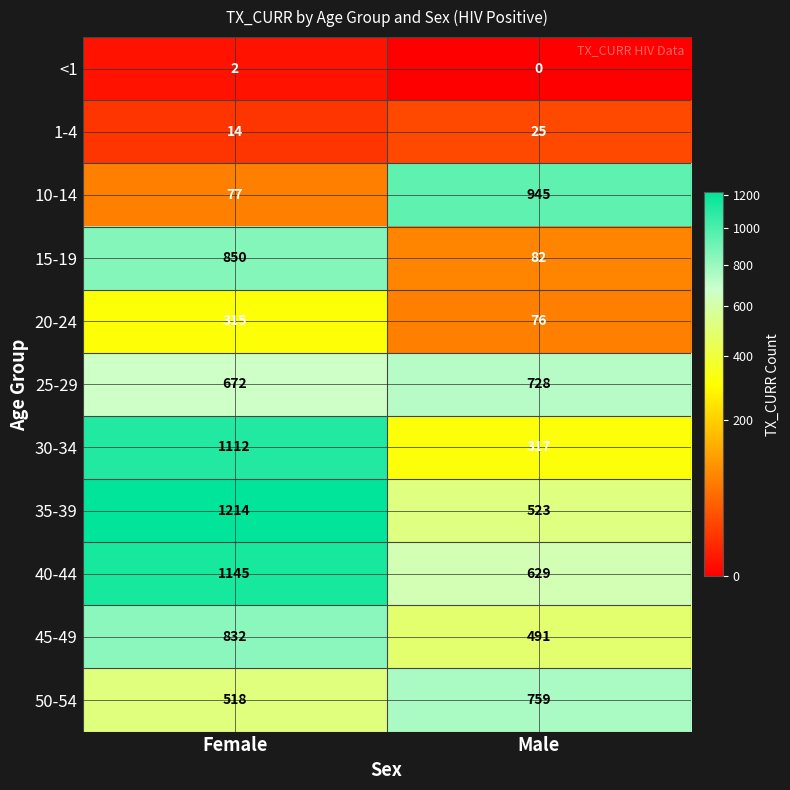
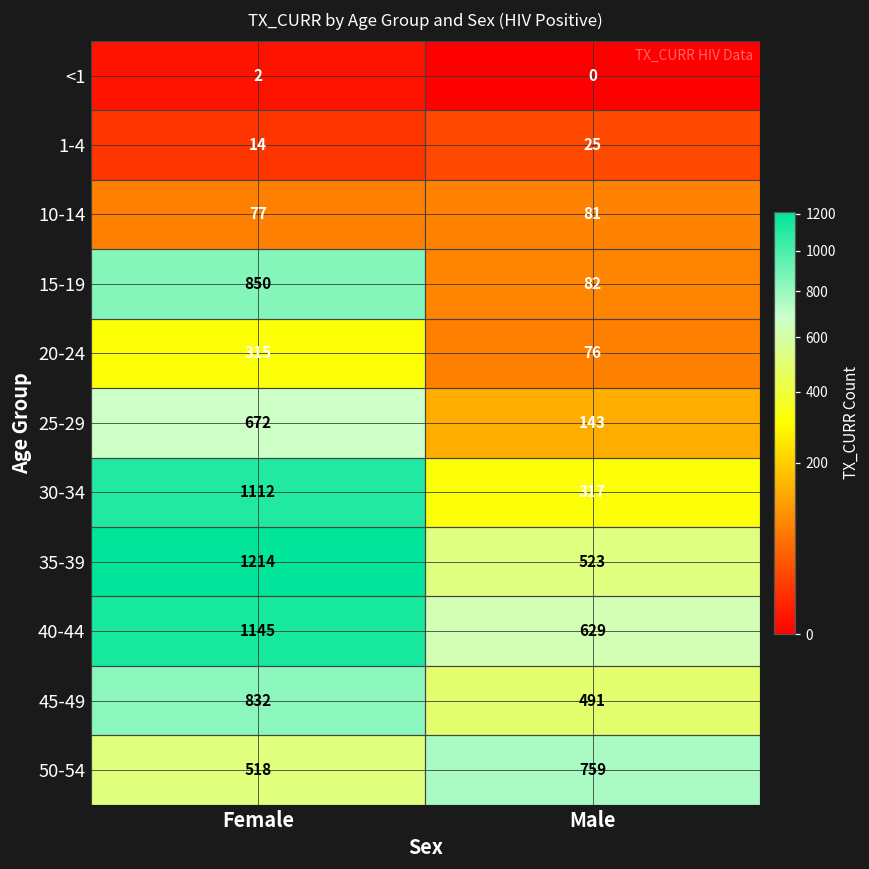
  {
    "<1": {
      "Female": 2
    },
    "1-4": {
      "Female": 14,
      "Male": 25
    },
    "10-14": {
      "Female": 77,
-     "Male": 945
+     "Male": 81
    },
    "15-19": {
      "Female": 850,
      "Male": 82
    },
    "20-24": {
      "Female": 315,
      "Male": 76
    },
    "25-29": {
      "Female": 672,
-     "Male": 728
+     "Male": 143
    },
    "30-34": {
      "Female": 1112,
      "Male": 317
    },
    "35-39": {
      "Female": 1214,
      "Male": 523
    },
    "40-44": {
      "Female": 1145,
      "Male": 629
    },
    "45-49": {
      "Female": 832,
      "Male": 491
    },
    "50-54": {
      "Female": 518,
      "Male": 759
    }
  }
